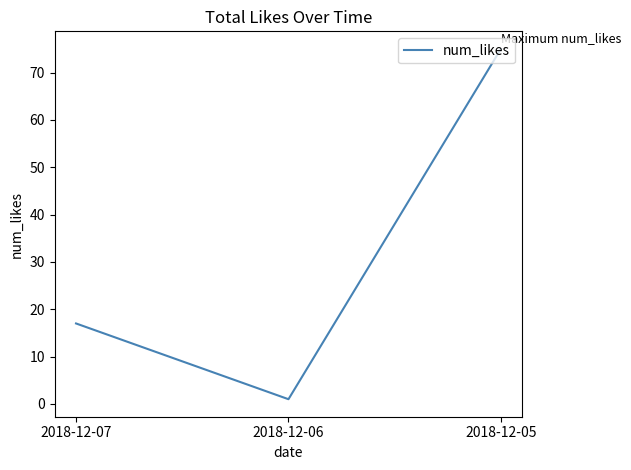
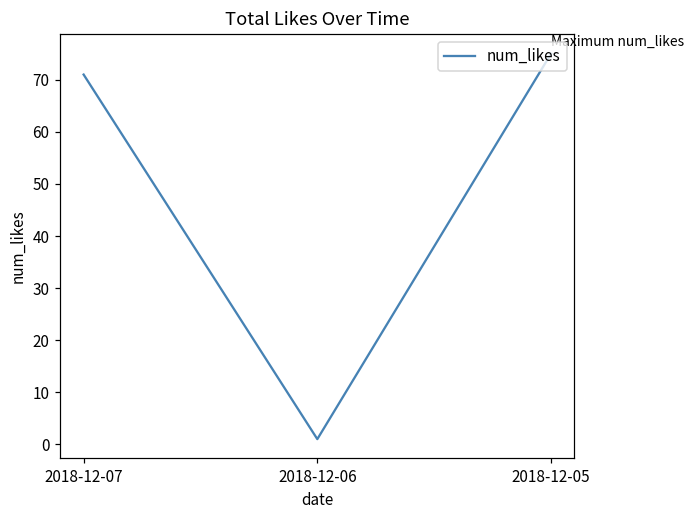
  {
-   "2018-12-07": 17,
+   "2018-12-07": 71,
    "2018-12-06": 1
  }
